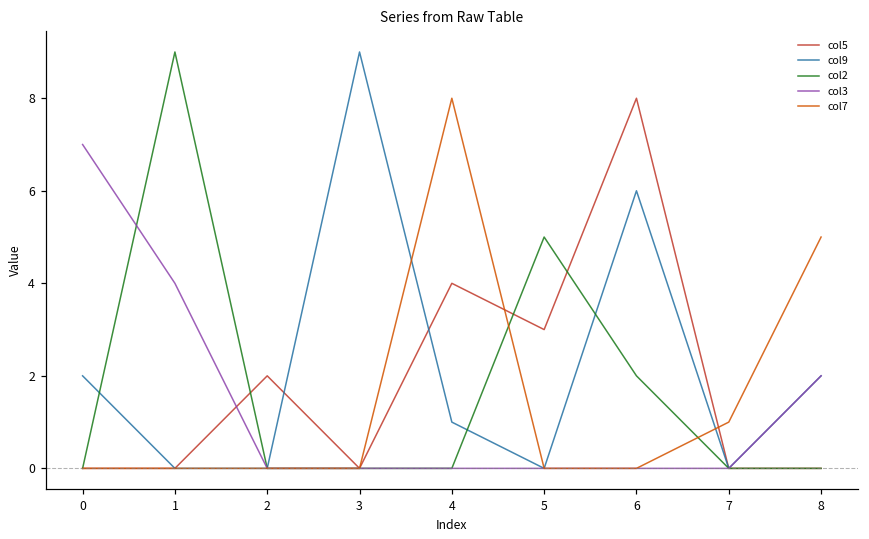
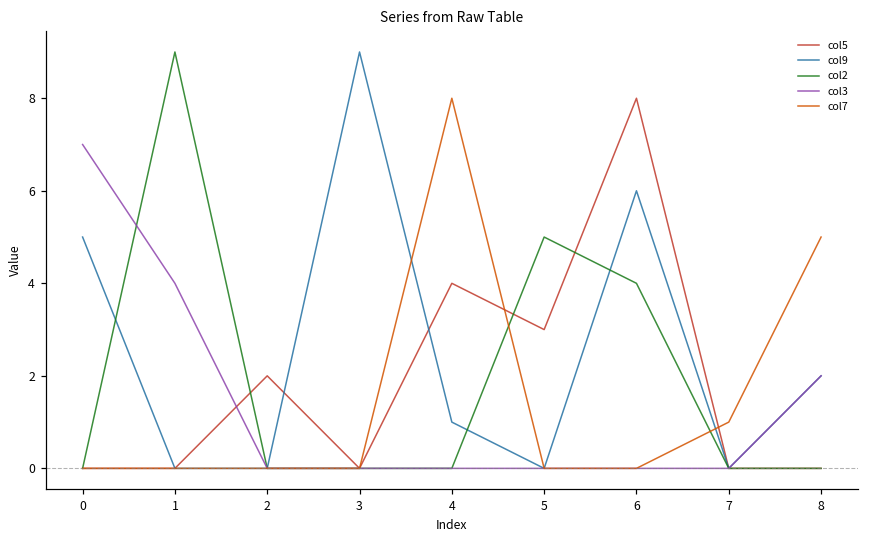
  {
    "col9": {
-     "0": 2,
+     "0": 5,
      "3": 9,
      "4": 1,
      "6": 6
    },
    "col2": {
      "1": 9,
      "5": 5,
-     "6": 2
+     "6": 4
    },
    "col3": {
      "0": 7,
      "1": 4
    }
  }
